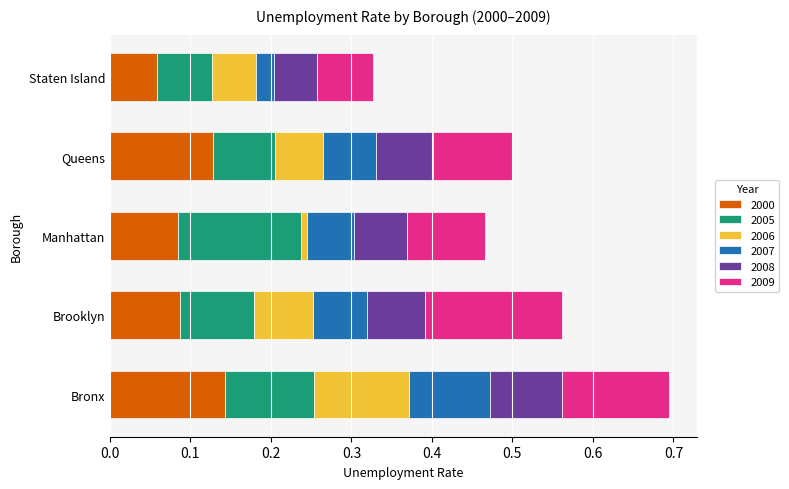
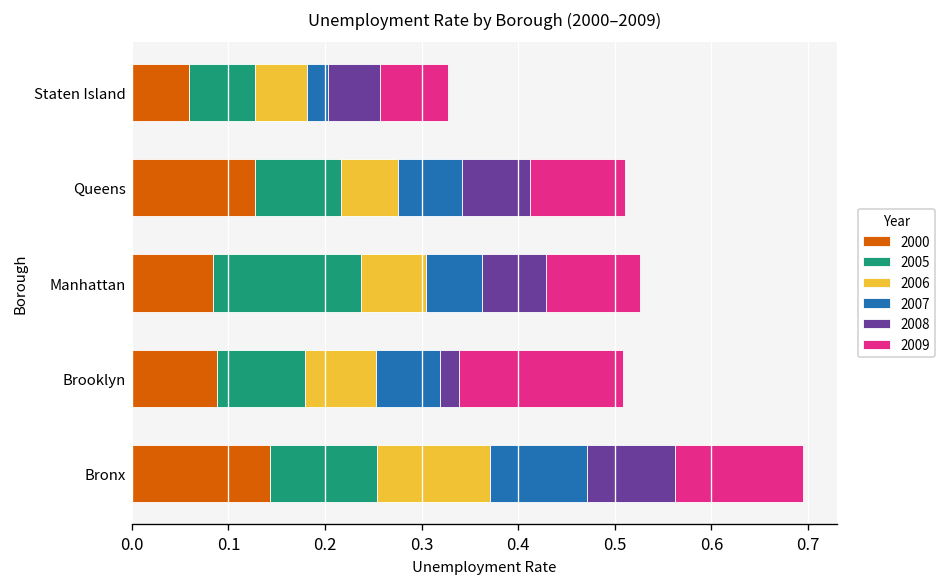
  {
    "2000": {
      "Staten Island": 0.06,
      "Queens": 0.13,
      "Manhattan": 0.08,
      "Brooklyn": 0.09,
      "Bronx": 0.14
    },
    "2005": {
      "Staten Island": 0.07,
-     "Queens": 0.08,
+     "Queens": 0.09,
      "Manhattan": 0.15,
      "Brooklyn": 0.09,
      "Bronx": 0.11
    },
    "2006": {
      "Staten Island": 0.05,
      "Queens": 0.06,
-     "Manhattan": 0.01,
+     "Manhattan": 0.07,
      "Brooklyn": 0.07,
      "Bronx": 0.12
    },
    "2007": {
      "Staten Island": 0.02,
      "Queens": 0.07,
      "Manhattan": 0.06,
      "Brooklyn": 0.07,
      "Bronx": 0.10
    },
    "2008": {
      "Staten Island": 0.05,
      "Queens": 0.07,
      "Manhattan": 0.07,
-     "Brooklyn": 0.07,
+     "Brooklyn": 0.02,
      "Bronx": 0.09
    },
    "2009": {
      "Staten Island": 0.07,
      "Queens": 0.10,
      "Manhattan": 0.10,
      "Brooklyn": 0.17,
      "Bronx": 0.13
    }
  }
